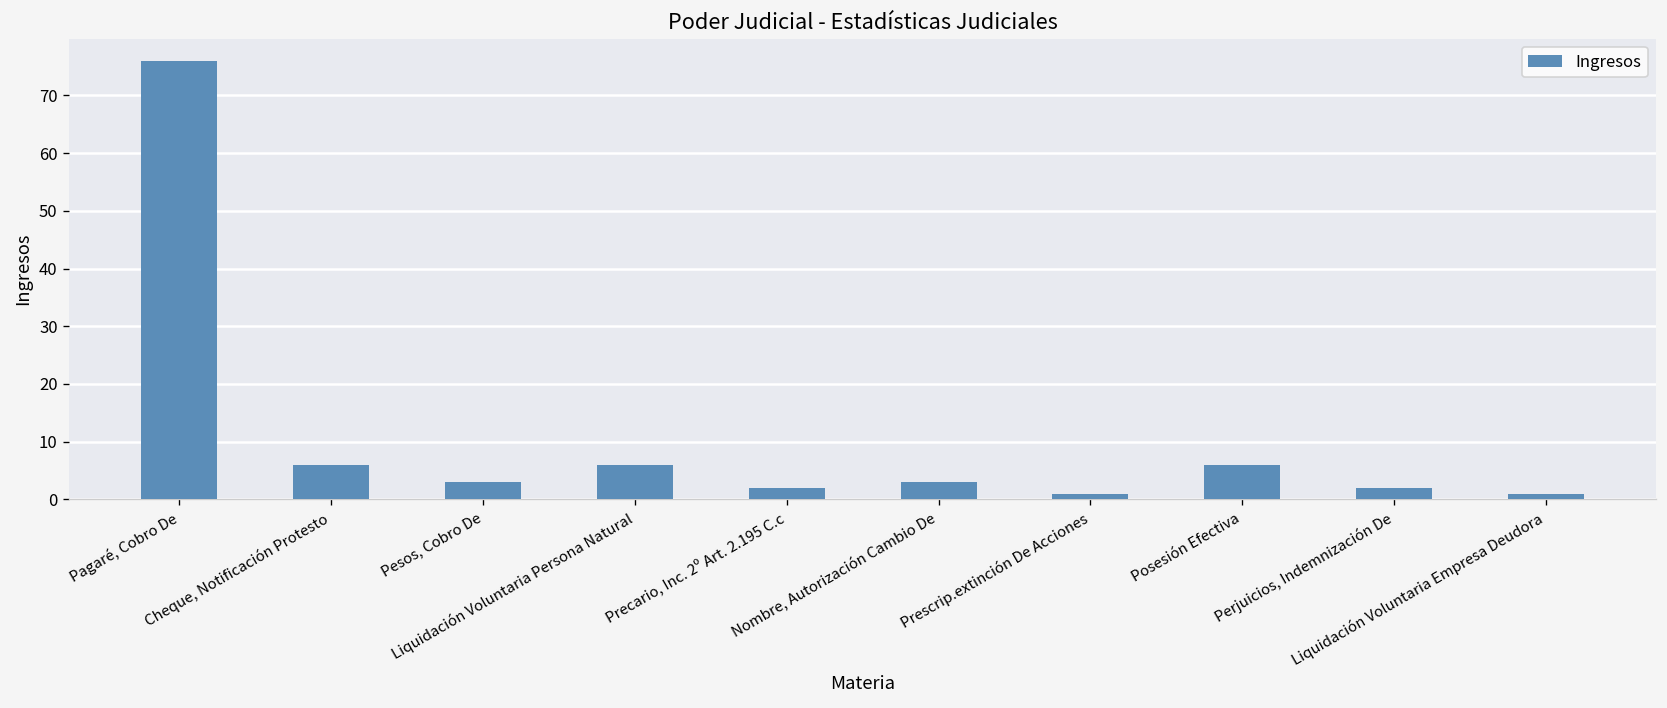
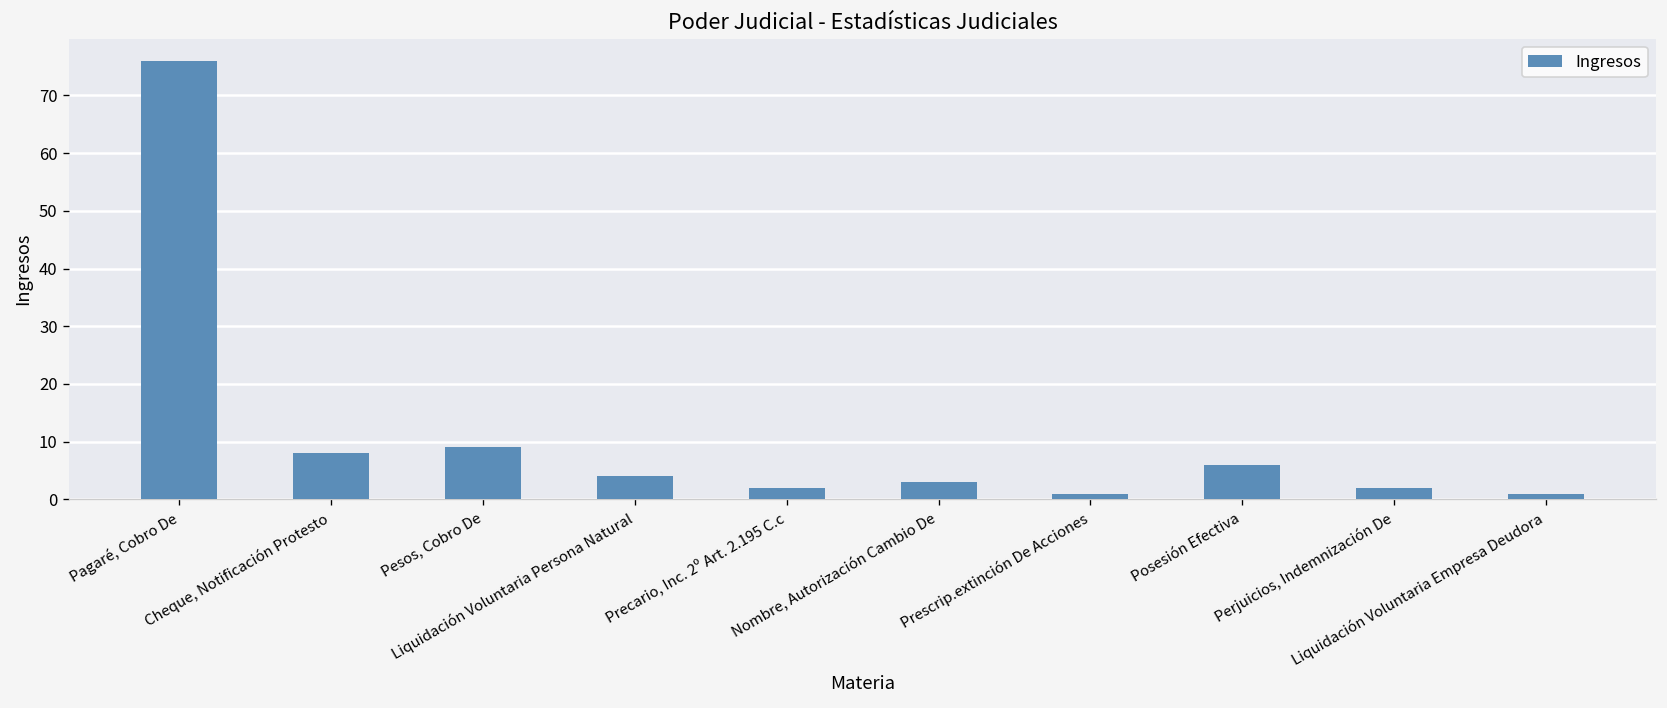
  {
    "Pagaré, Cobro De": 76,
-   "Cheque, Notificación Protesto": 6,
-   "Pesos, Cobro De": 3,
-   "Liquidación Voluntaria Persona Natural": 6,
+   "Cheque, Notificación Protesto": 8,
+   "Pesos, Cobro De": 9,
+   "Liquidación Voluntaria Persona Natural": 4,
    "Precario, Inc. 2º Art. 2.195 C.c": 2,
    "Nombre, Autorización Cambio De": 3,
    "Prescrip.extinción De Acciones": 1,
    "Posesión Efectiva": 6,
    "Perjuicios, Indemnización De": 2,
    "Liquidación Voluntaria Empresa Deudora": 1
  }
